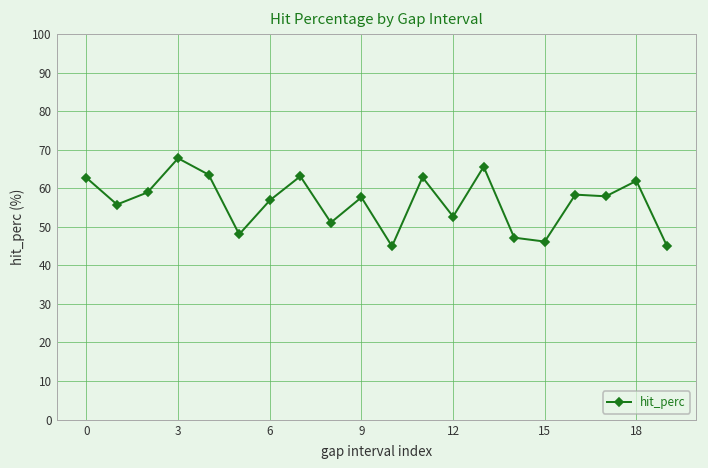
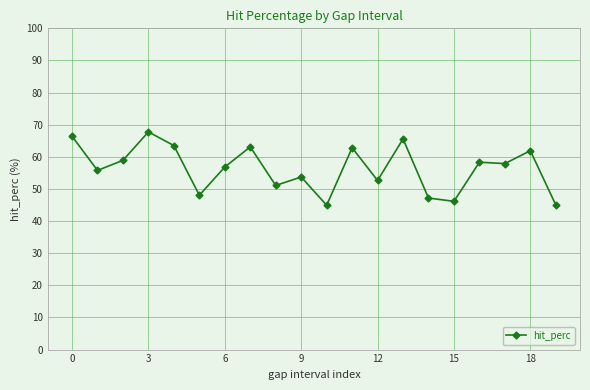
  {
-   "0": 63,
+   "0": 66,
    "3": 68,
    "6": 57,
-   "9": 58,
+   "9": 54,
    "12": 53,
    "15": 46,
    "18": 62
  }
